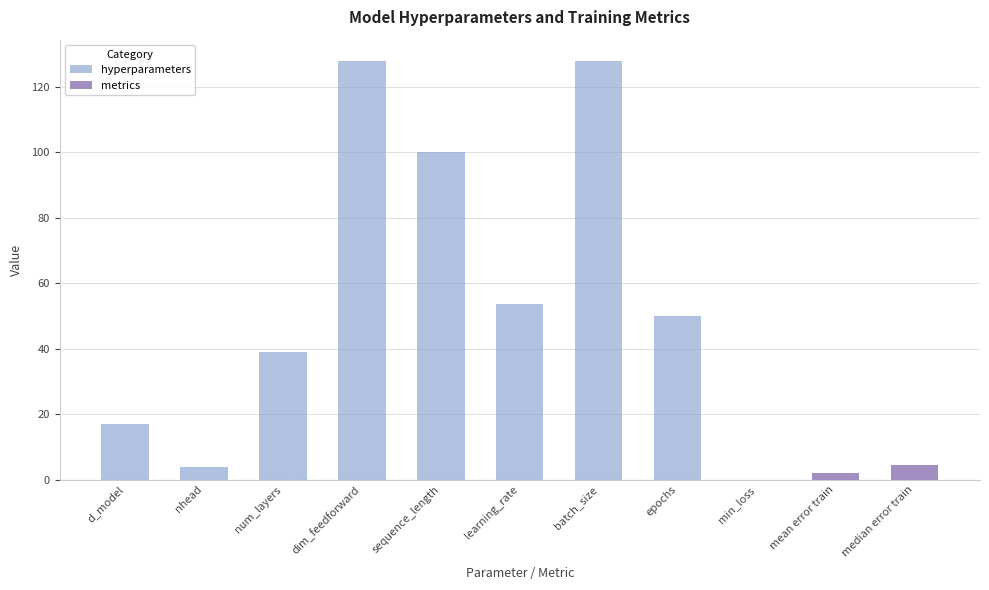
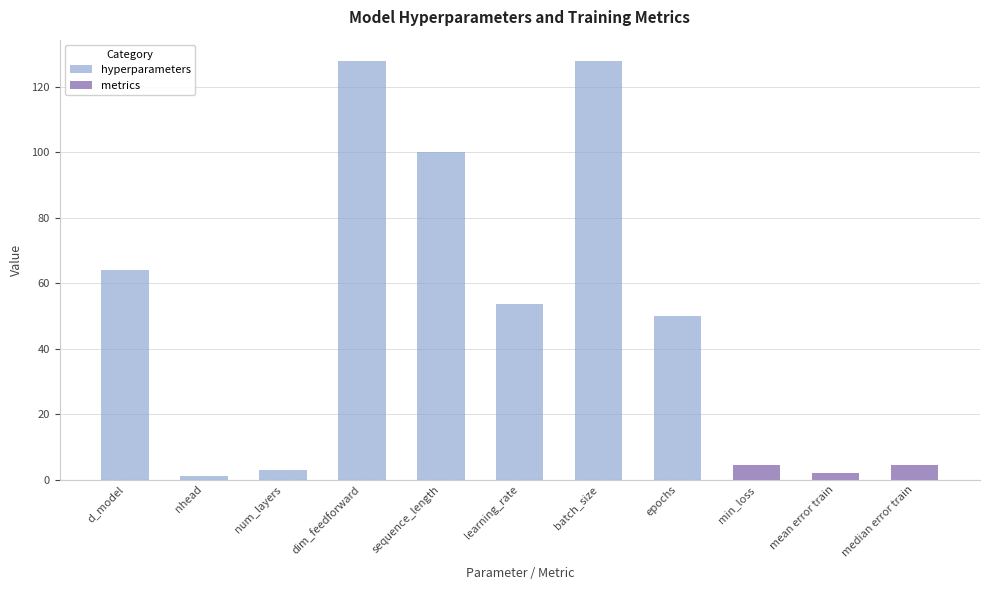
  {
    "hyperparameters": {
-     "d_model": 17,
-     "nhead": 4,
-     "num_layers": 39,
+     "d_model": 64,
+     "nhead": 1,
+     "num_layers": 3,
      "dim_feedforward": 128,
      "sequence_length": 100,
      "learning_rate": 54,
      "batch_size": 128,
      "epochs": 50
    },
    "metrics": {
-     "min_loss": 0,
+     "min_loss": 4,
      "mean error train": 2,
      "median error train": 4
    }
  }
